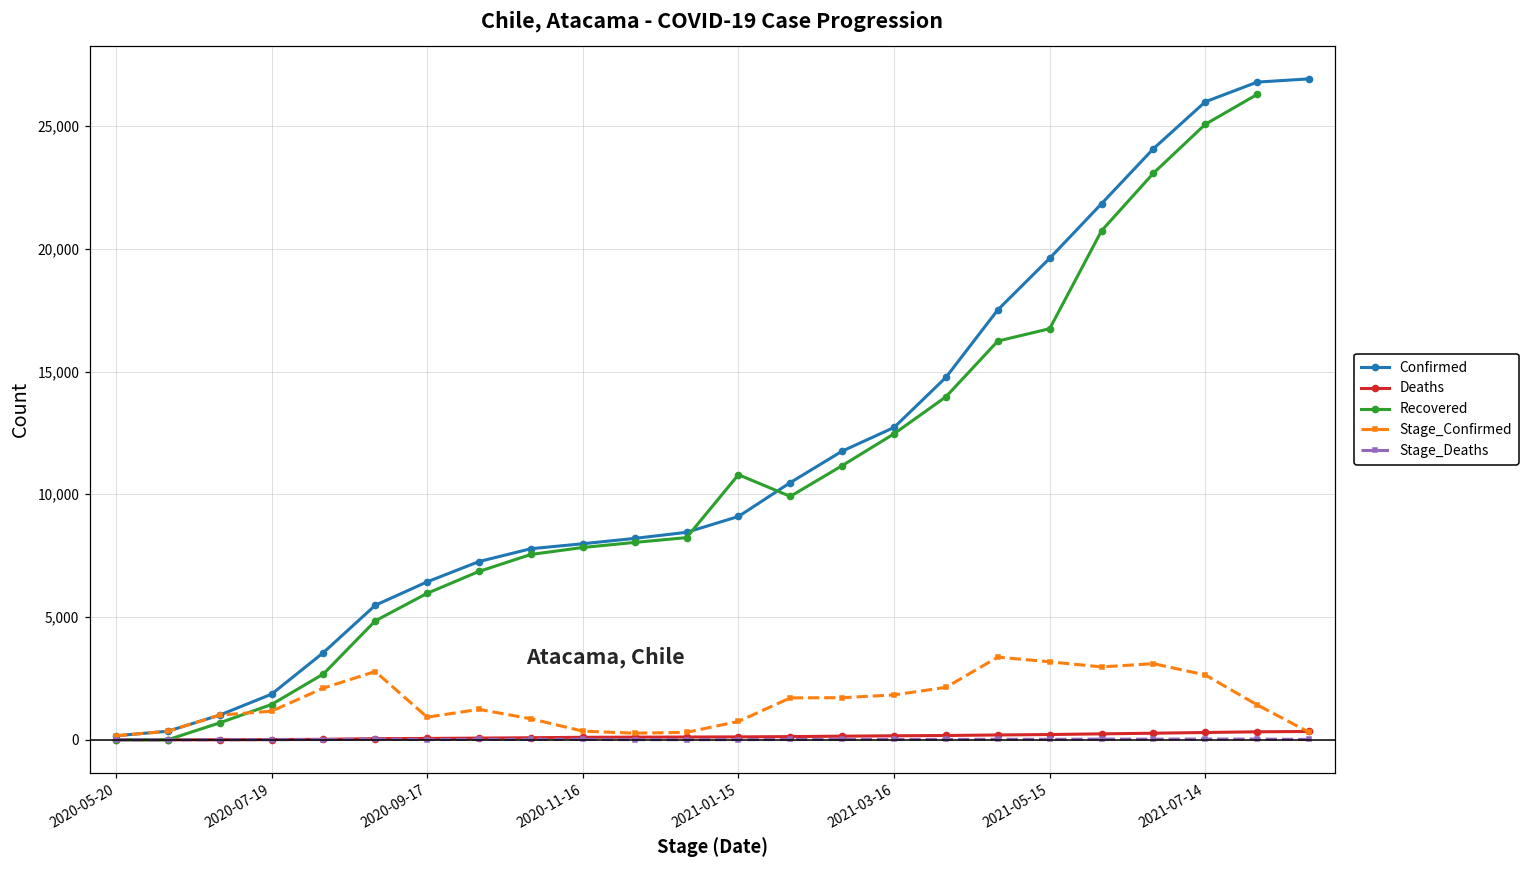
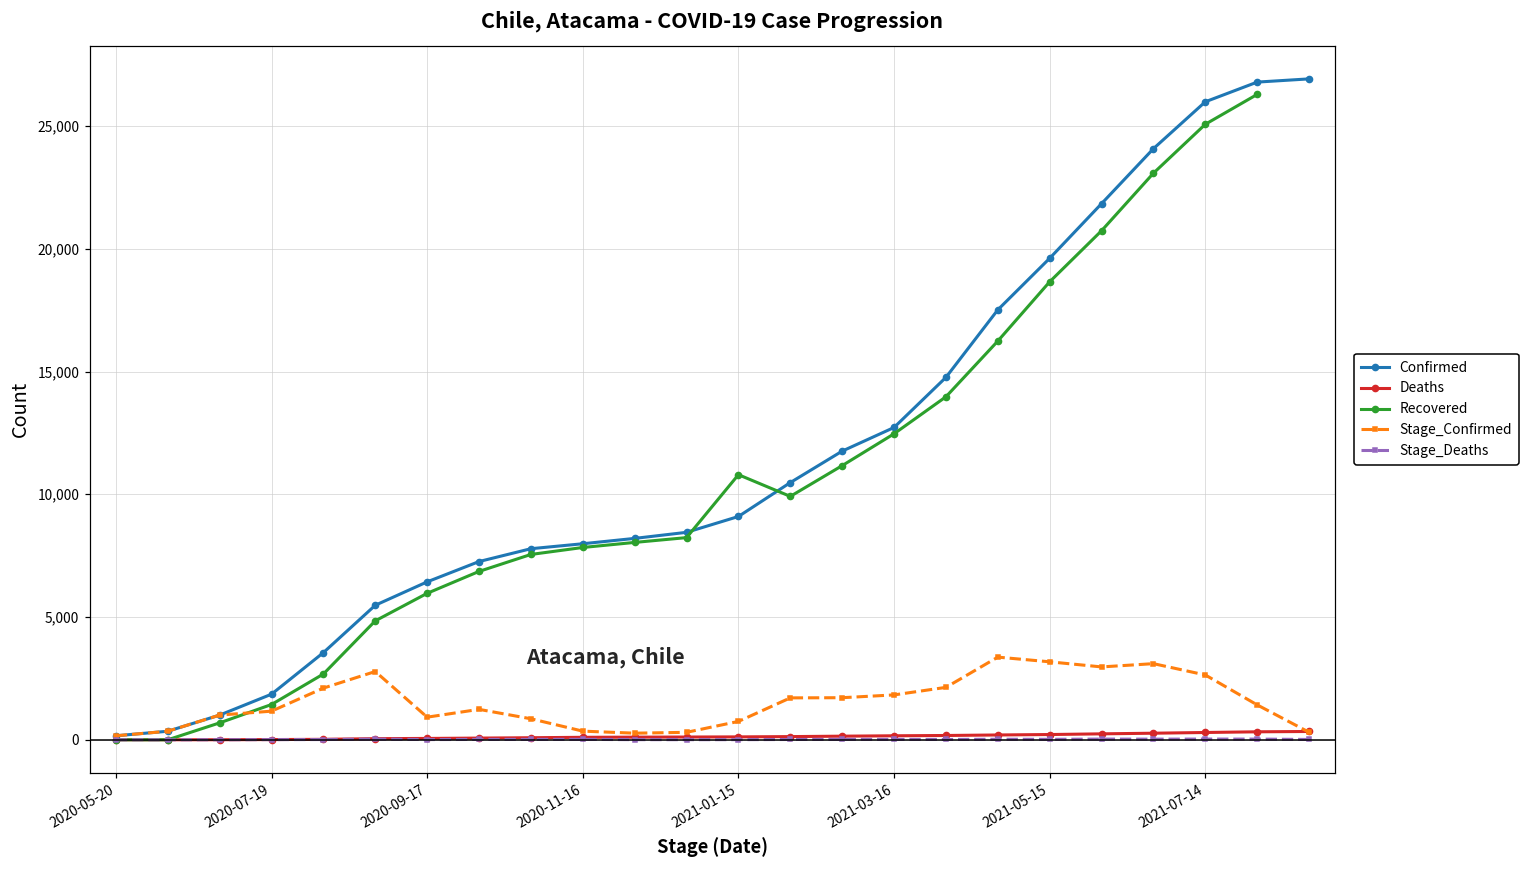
  {
    "Confirmed": {
      "2020-07-19": "1,900",
      "2020-09-17": "6,400",
      "2020-11-16": "8,000",
      "2021-01-15": "9,100",
      "2021-03-16": "12,700",
      "2021-05-15": "19,600",
      "2021-07-14": "26,000"
    },
    "Deaths": {
      "2021-03-16": "200",
      "2021-05-15": "200",
      "2021-07-14": "300"
    },
    "Recovered": {
      "2020-07-19": "1,400",
      "2020-09-17": "6,000",
      "2020-11-16": "7,800",
      "2021-01-15": "10,800",
      "2021-03-16": "12,500",
-     "2021-05-15": "16,700",
+     "2021-05-15": "18,700",
      "2021-07-14": "25,100"
    },
    "Stage_Confirmed": {
      "2020-07-19": "1,200",
      "2020-09-17": "900",
      "2020-11-16": "400",
      "2021-01-15": "700",
      "2021-03-16": "1,800",
      "2021-05-15": "3,200",
      "2021-07-14": "2,600"
    },
    "Stage_Deaths": {
      "2021-03-16": "0",
      "2021-05-15": "0",
      "2021-07-14": "0"
    }
  }
